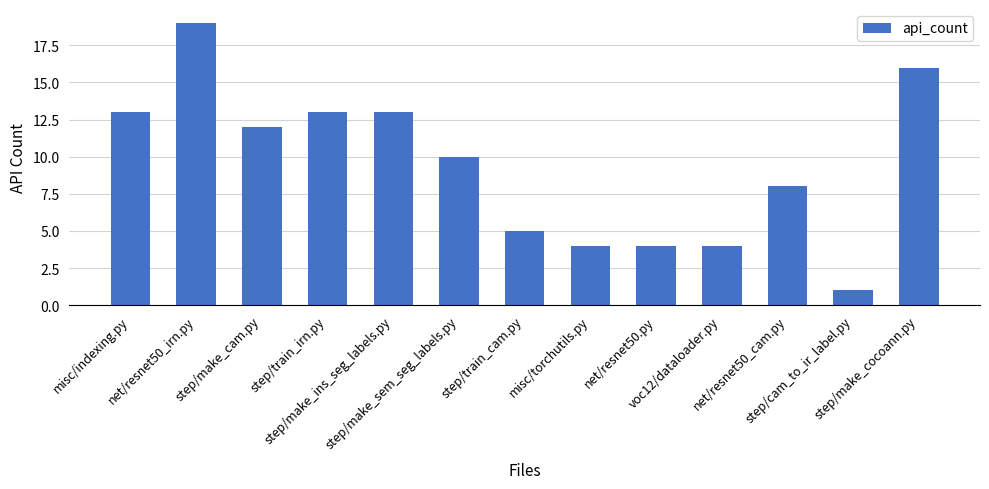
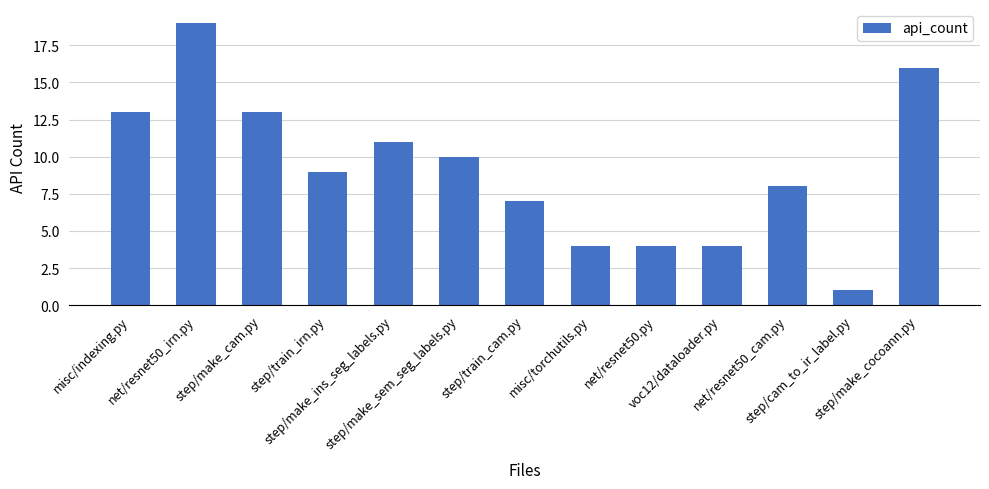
  {
    "misc/indexing.py": 13,
    "net/resnet50_irn.py": 19,
-   "step/make_cam.py": 12,
-   "step/train_irn.py": 13,
-   "step/make_ins_seg_labels.py": 13,
+   "step/make_cam.py": 13,
+   "step/train_irn.py": 9,
+   "step/make_ins_seg_labels.py": 11,
    "step/make_sem_seg_labels.py": 10,
-   "step/train_cam.py": 5,
+   "step/train_cam.py": 7,
    "misc/torchutils.py": 4,
    "net/resnet50.py": 4,
    "voc12/dataloader.py": 4,
    "net/resnet50_cam.py": 8,
    "step/cam_to_ir_label.py": 1,
    "step/make_cocoann.py": 16
  }
